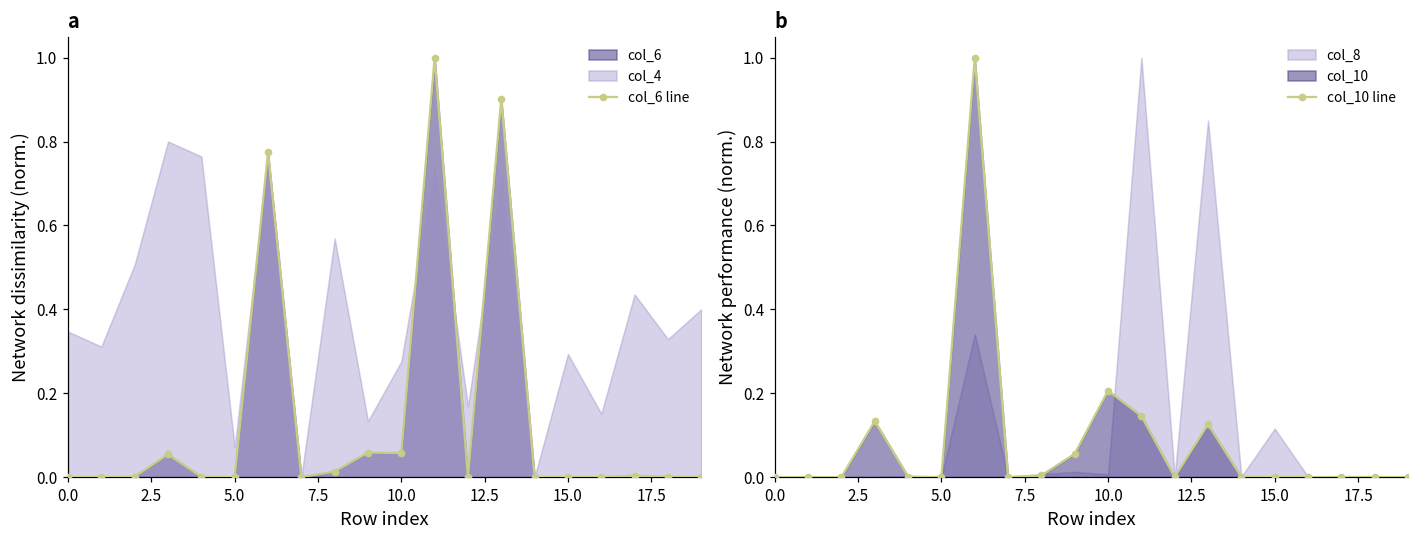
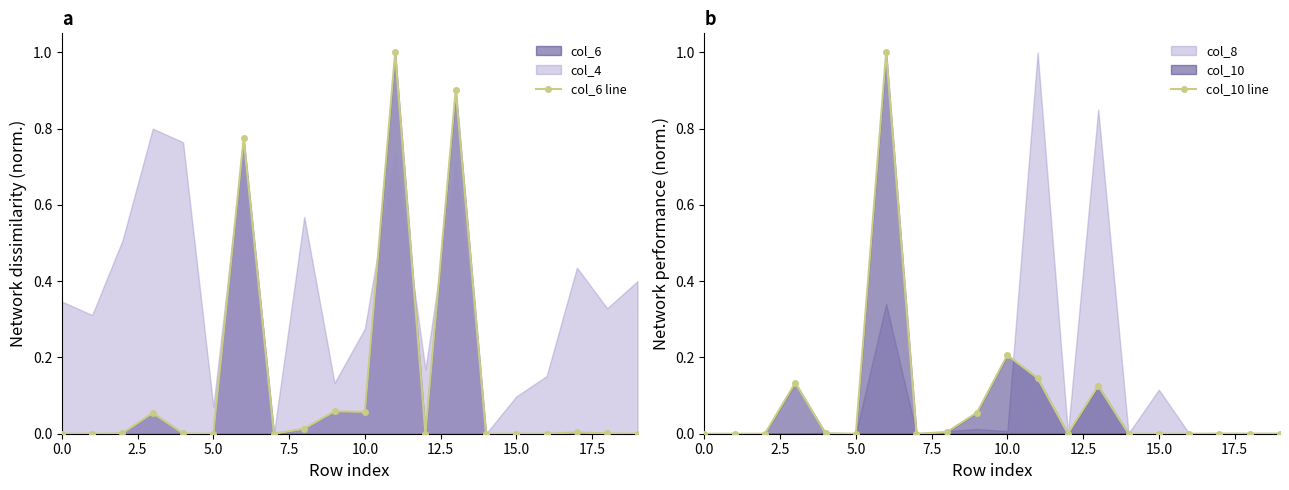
  {
    "a": {
      "col_6": {
        "0.0": 0.00,
        "5.0": 0.00,
        "10.0": 0.06,
        "15.0": 0.00
      },
      "col_4": {
        "0.0": 0.35,
        "5.0": 0.07,
        "10.0": 0.28,
-       "15.0": 0.29
+       "15.0": 0.10
      }
    },
    "b": {
      "col_10": {
        "10.0": 0.21,
        "15.0": 0.00
      },
      "col_8": {
        "10.0": 0.01,
        "15.0": 0.12
      }
    }
  }
